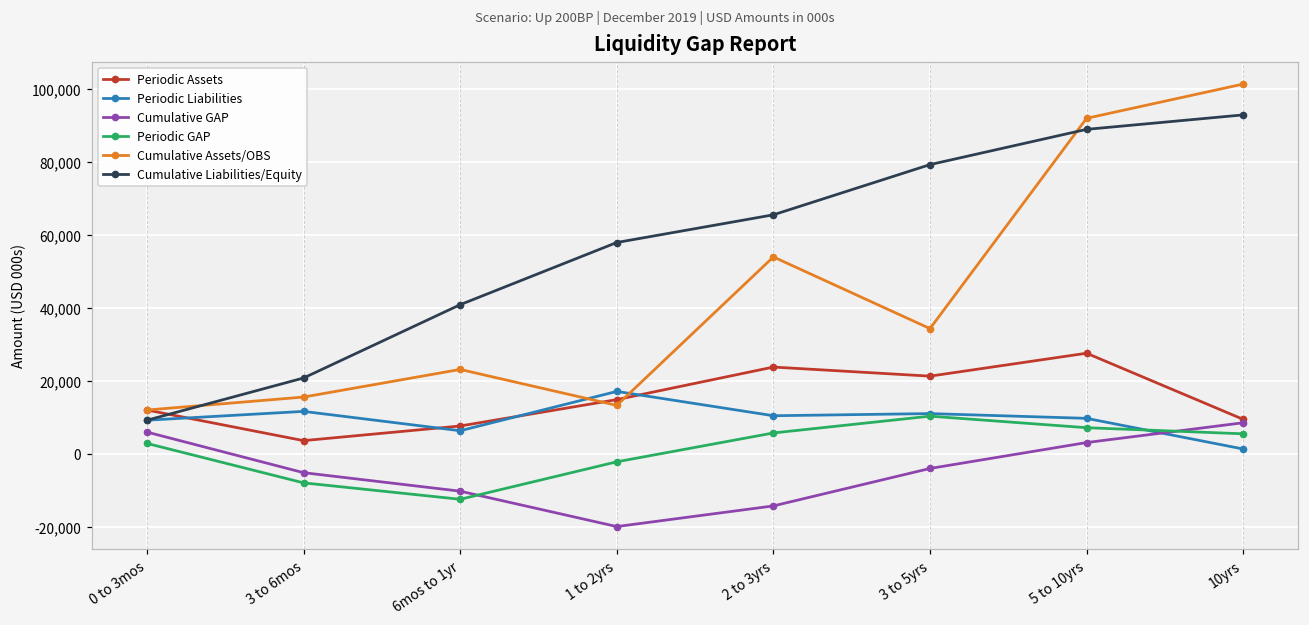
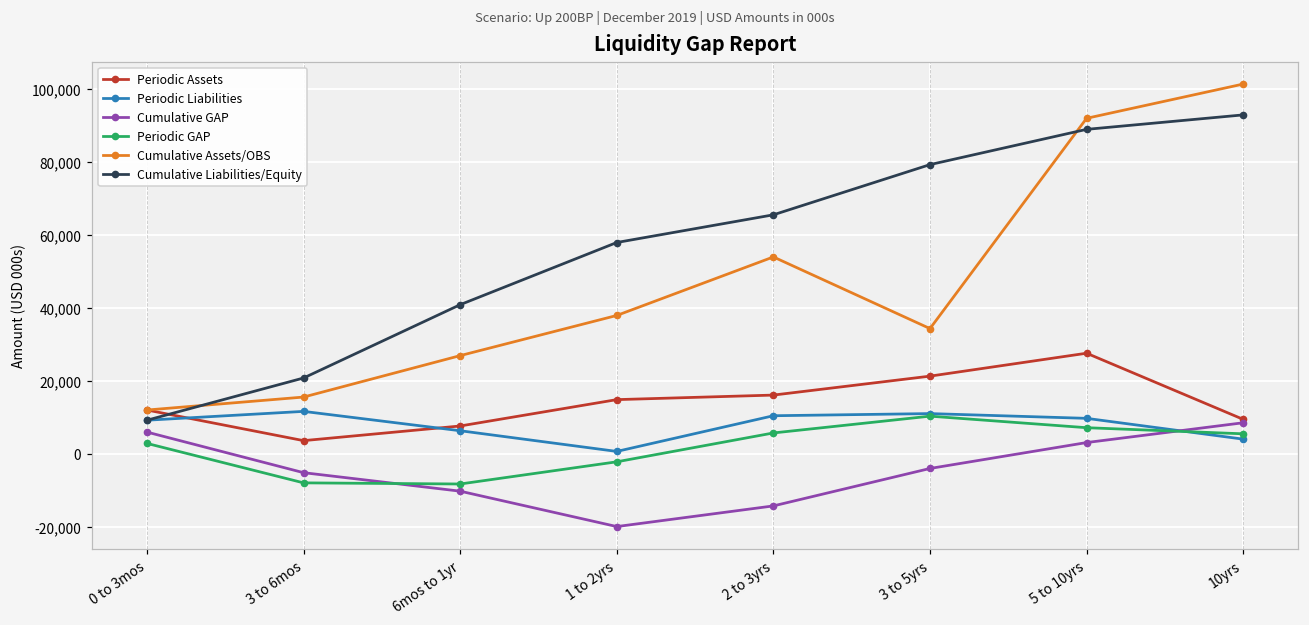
  {
    "Periodic Assets": {
      "3 to 6mos": "4,000",
      "6mos to 1yr": "8,000",
      "1 to 2yrs": "15,000",
-     "2 to 3yrs": "24,000",
+     "2 to 3yrs": "16,000",
      "3 to 5yrs": "21,000",
      "5 to 10yrs": "28,000",
      "10yrs": "9,000"
    },
    "Periodic Liabilities": {
      "3 to 6mos": "12,000",
      "6mos to 1yr": "6,000",
-     "1 to 2yrs": "17,000",
+     "1 to 2yrs": "1,000",
      "2 to 3yrs": "10,000",
      "5 to 10yrs": "10,000",
-     "10yrs": "1,000"
+     "10yrs": "4,000"
    },
    "Cumulative GAP": {
      "0 to 3mos": "6,000",
      "3 to 6mos": "-5,000",
      "6mos to 1yr": "-10,000",
      "1 to 2yrs": "-20,000",
      "2 to 3yrs": "-14,000",
      "3 to 5yrs": "-4,000",
      "5 to 10yrs": "3,000",
      "10yrs": "8,000"
    },
    "Periodic GAP": {
      "0 to 3mos": "3,000",
      "3 to 6mos": "-8,000",
-     "6mos to 1yr": "-13,000",
+     "6mos to 1yr": "-8,000",
      "1 to 2yrs": "-2,000",
      "2 to 3yrs": "6,000",
      "5 to 10yrs": "7,000",
      "10yrs": "5,000"
    },
    "Cumulative Assets/OBS": {
      "3 to 6mos": "15,000",
-     "6mos to 1yr": "23,000",
-     "1 to 2yrs": "13,000",
+     "6mos to 1yr": "27,000",
+     "1 to 2yrs": "38,000",
      "2 to 3yrs": "54,000",
      "3 to 5yrs": "34,000",
      "5 to 10yrs": "92,000",
      "10yrs": "101,000"
    },
    "Cumulative Liabilities/Equity": {
      "3 to 6mos": "21,000",
      "6mos to 1yr": "41,000",
      "1 to 2yrs": "58,000",
      "2 to 3yrs": "65,000",
      "3 to 5yrs": "79,000",
      "5 to 10yrs": "89,000",
      "10yrs": "93,000"
    }
  }
